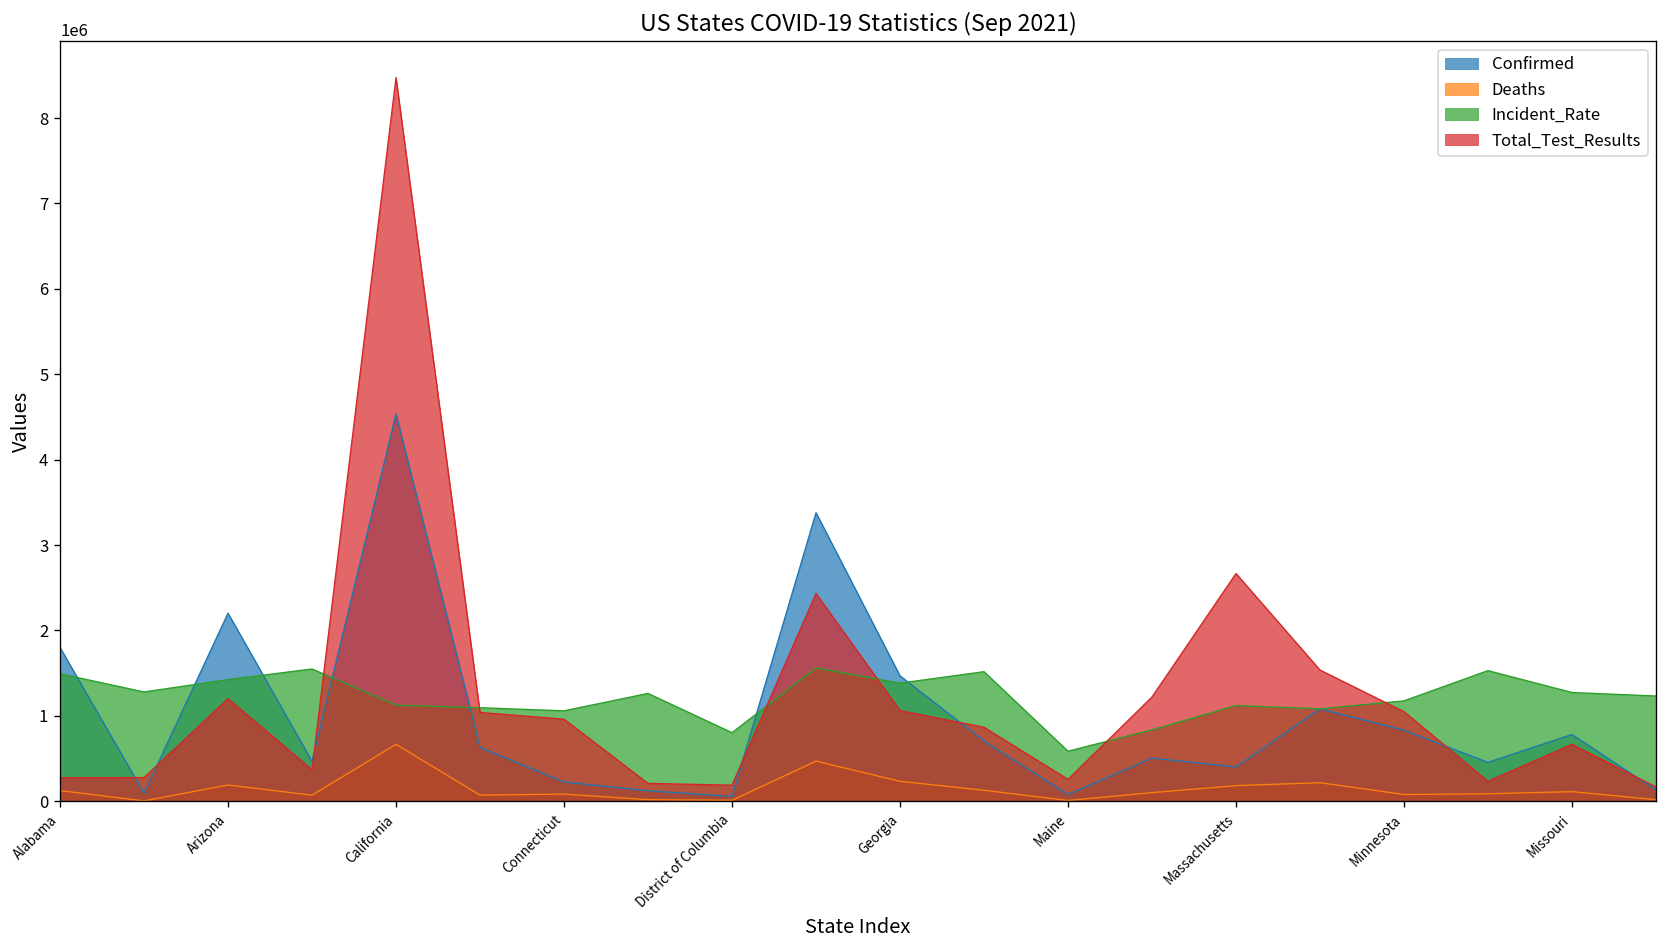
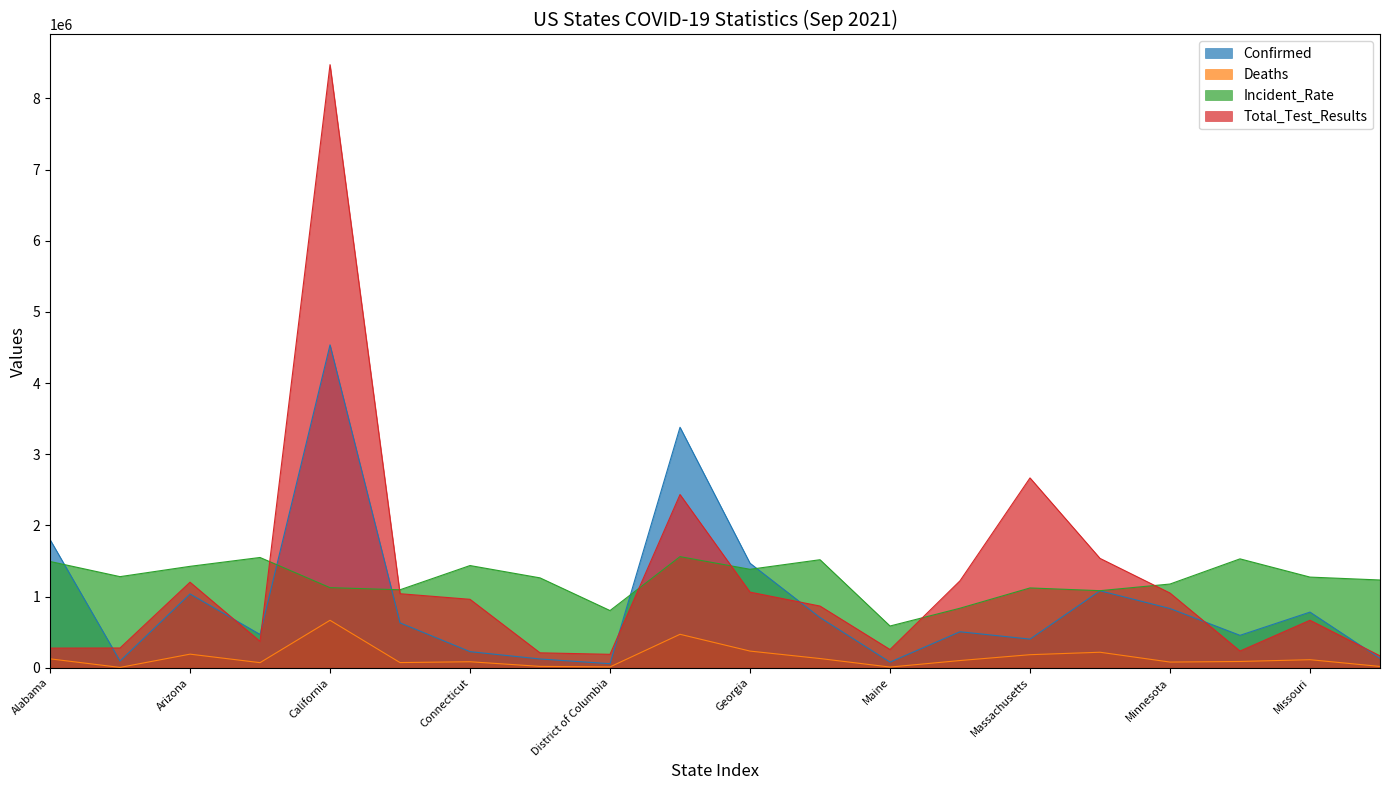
  {
    "Confirmed": {
      "Alabama": 1800000,
-     "Arizona": 2200000,
+     "Arizona": 1000000,
      "California": 4500000,
      "Connecticut": 200000,
      "District of Columbia": 100000,
      "Georgia": 1500000,
      "Maine": 100000,
      "Massachusetts": 400000,
      "Minnesota": 800000,
      "Missouri": 800000
    },
    "Deaths": {
      "Alabama": 100000,
      "Arizona": 200000,
      "California": 700000,
      "Connecticut": 100000,
      "District of Columbia": 0,
      "Georgia": 200000,
      "Maine": 0,
      "Massachusetts": 200000,
      "Minnesota": 100000,
      "Missouri": 100000
    },
    "Incident_Rate": {
      "Alabama": 1500000,
      "Arizona": 1400000,
      "California": 1100000,
-     "Connecticut": 1100000,
+     "Connecticut": 1400000,
      "District of Columbia": 800000,
      "Georgia": 1400000,
      "Maine": 600000,
      "Massachusetts": 1100000,
      "Minnesota": 1200000,
      "Missouri": 1300000
    },
    "Total_Test_Results": {
      "Alabama": 300000,
      "Arizona": 1200000,
      "California": 8500000,
      "Connecticut": 1000000,
      "District of Columbia": 200000,
      "Georgia": 1100000,
      "Maine": 300000,
      "Massachusetts": 2700000,
      "Minnesota": 1000000,
      "Missouri": 700000
    }
  }
